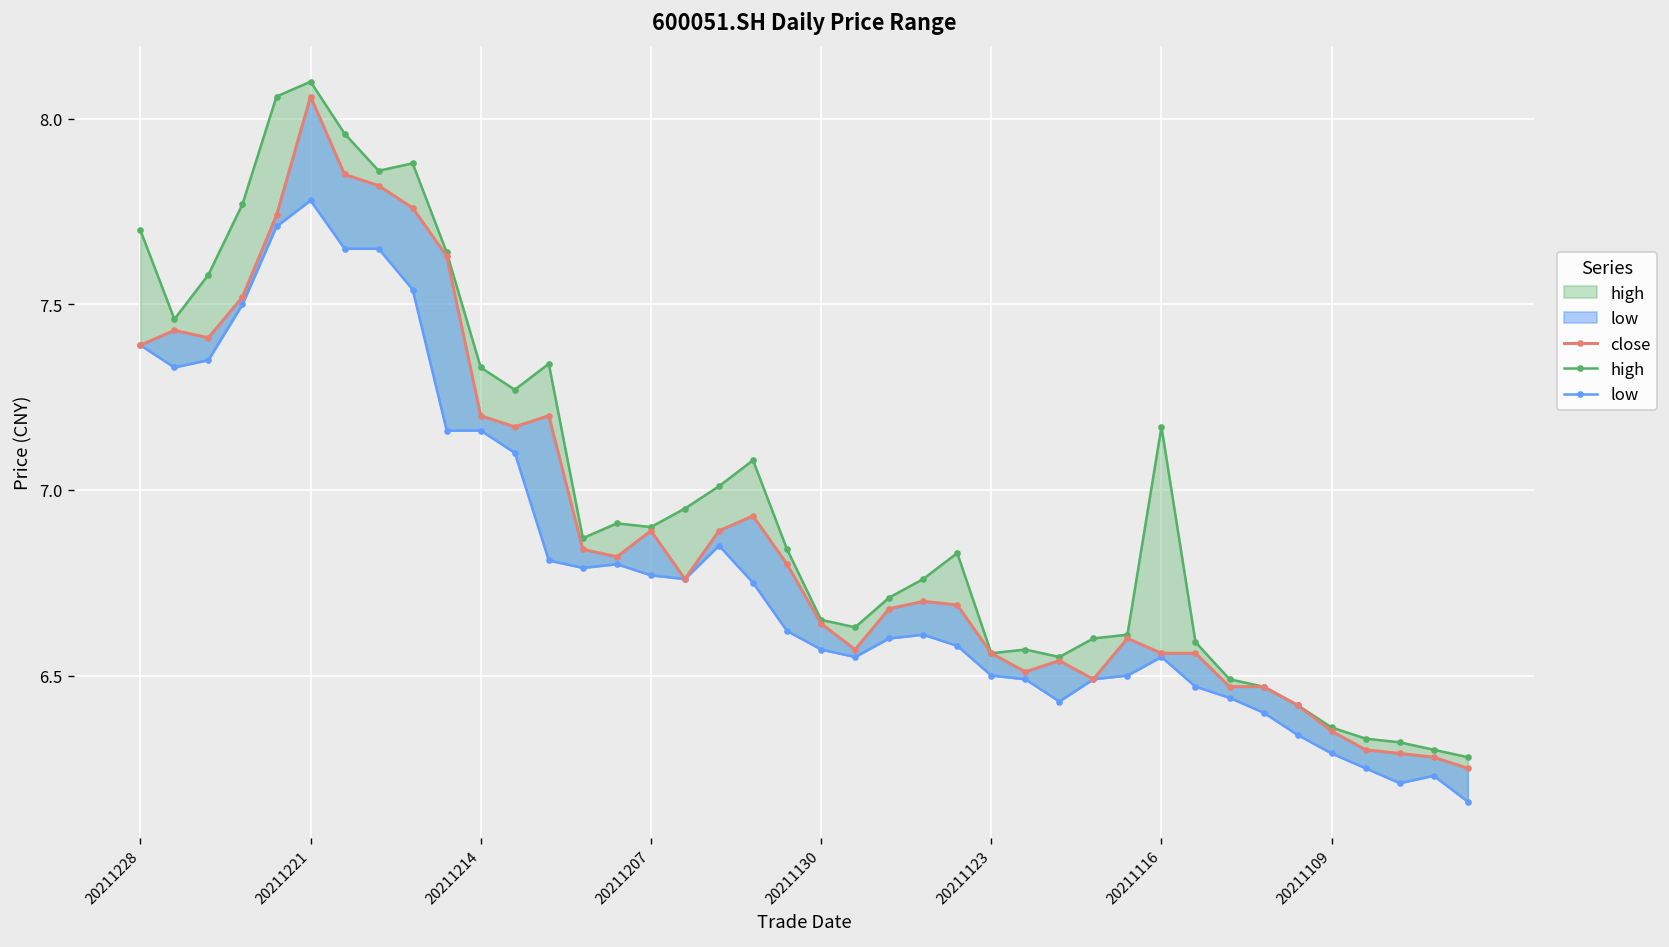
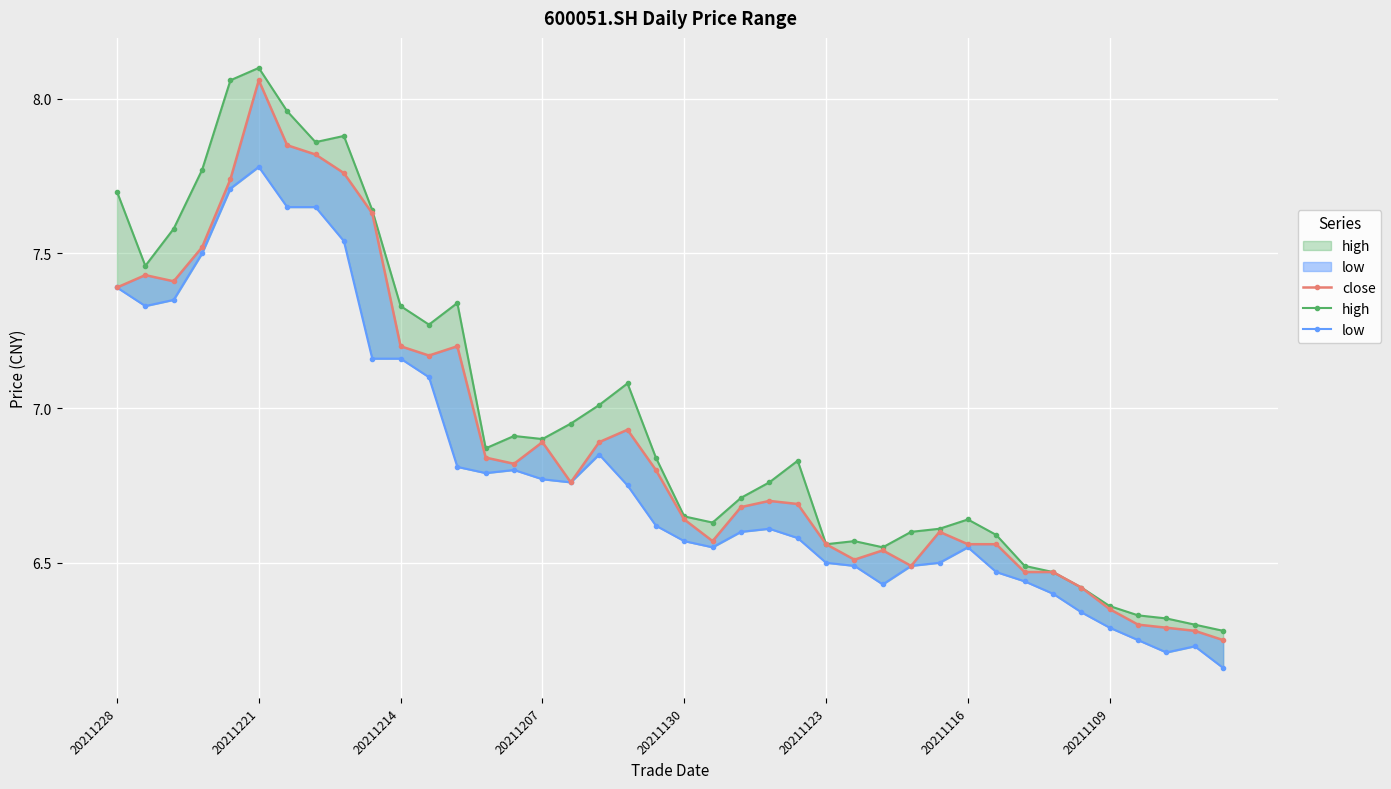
  {
    "high": {
      "20211228": 7.70,
      "20211221": 8.10,
      "20211214": 7.33,
      "20211207": 6.90,
      "20211130": 6.65,
-     "20211116": 7.17,
+     "20211116": 6.64,
      "20211109": 6.36
    }
  }
